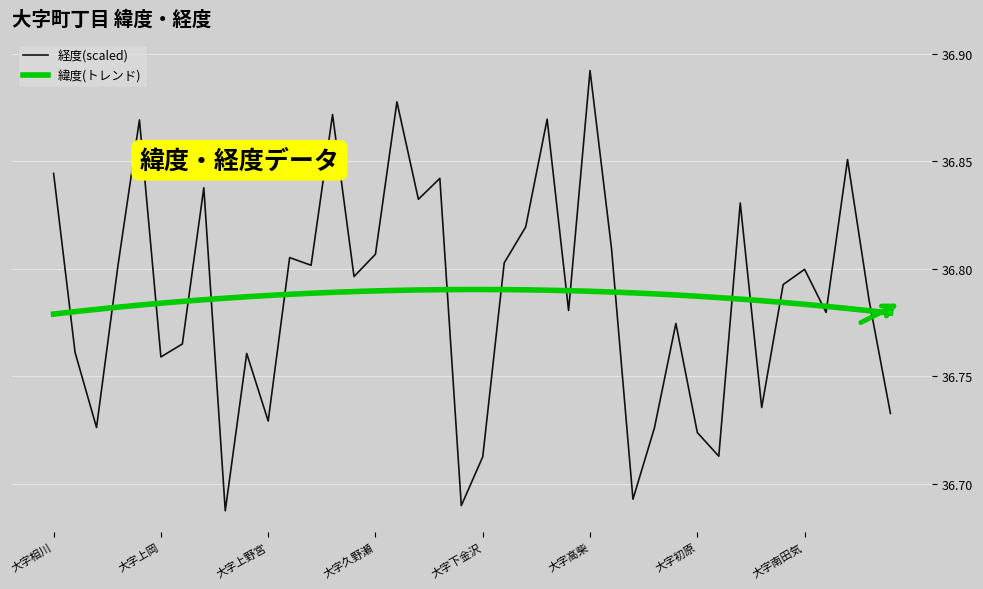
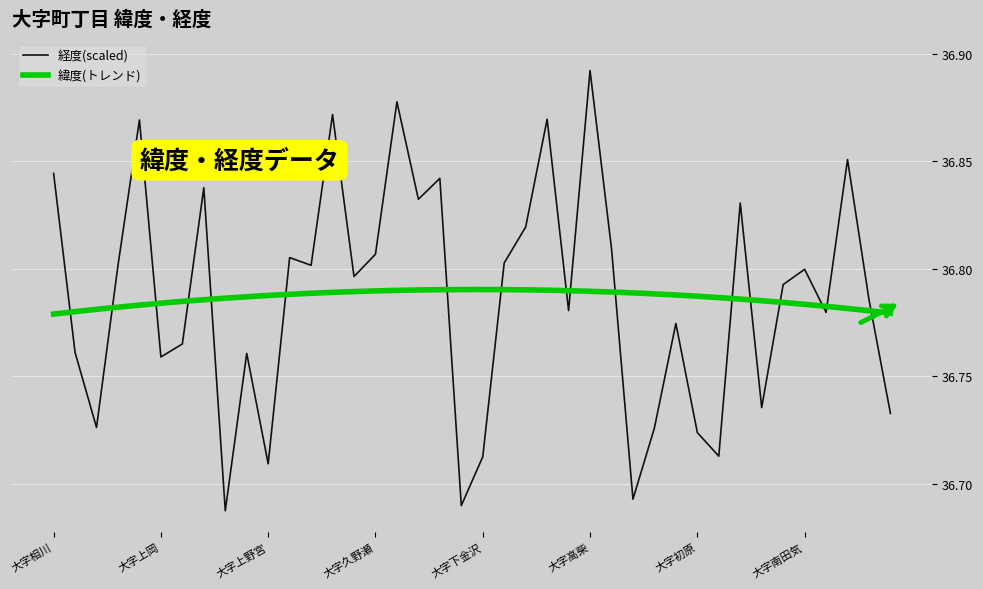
  {
    "経度(scaled)": {
      "大字相川": 36.844,
      "大字上岡": 36.759,
-     "大字上野宮": 36.729,
+     "大字上野宮": 36.709,
      "大字久野瀬": 36.807,
      "大字下金沢": 36.713,
      "大字高柴": 36.892,
      "大字初原": 36.724,
      "大字南田気": 36.800
    },
    "緯度(トレンド)": {
      "大字相川": 36.779,
      "大字久野瀬": 36.790,
      "大字初原": 36.787
    }
  }
